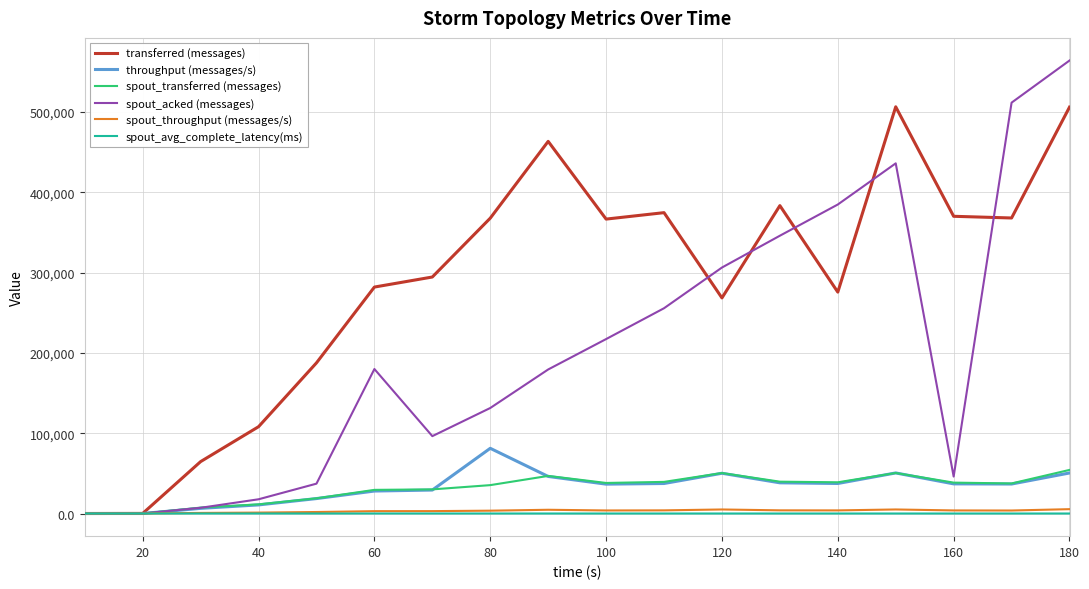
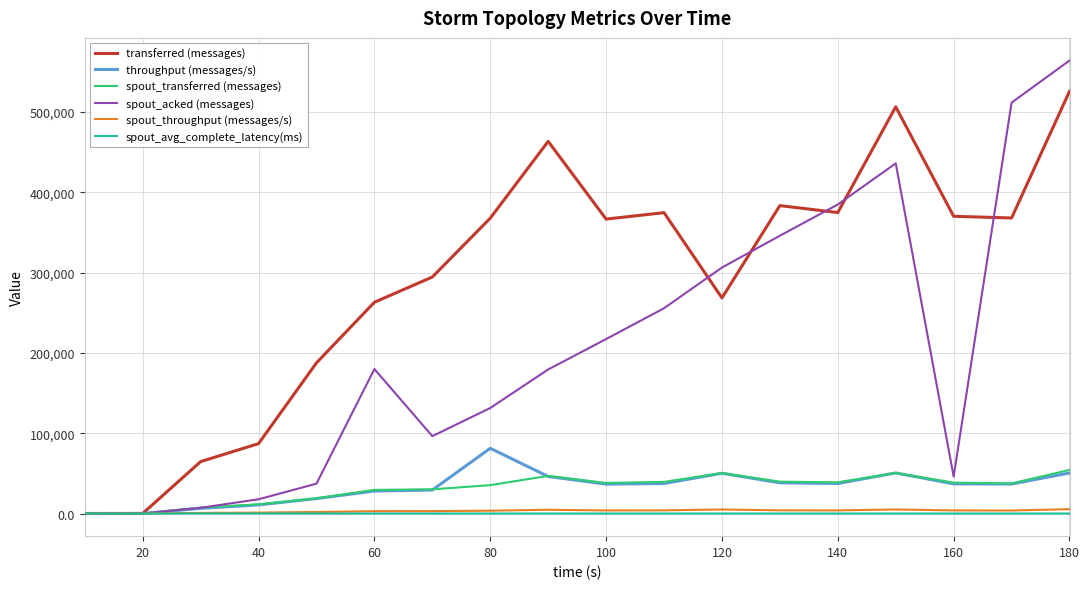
  {
    "transferred (messages)": {
-     "40": "110,000",
-     "60": "280,000",
+     "40": "90,000",
+     "60": "260,000",
      "80": "370,000",
      "100": "370,000",
      "120": "270,000",
-     "140": "280,000",
+     "140": "370,000",
      "160": "370,000",
-     "180": "510,000"
+     "180": "530,000"
    },
    "throughput (messages/s)": {
      "80": "80,000",
      "180": "50,000"
    },
    "spout_acked (messages)": {
      "40": "20,000",
      "60": "180,000",
      "80": "130,000",
      "100": "220,000",
      "120": "310,000",
      "140": "380,000",
      "160": "50,000",
      "180": "560,000"
    },
    "spout_throughput (messages/s)": {
      "80": "0",
      "100": "0",
      "120": "10,000",
      "140": "0",
      "160": "0",
      "180": "10,000"
    }
  }
